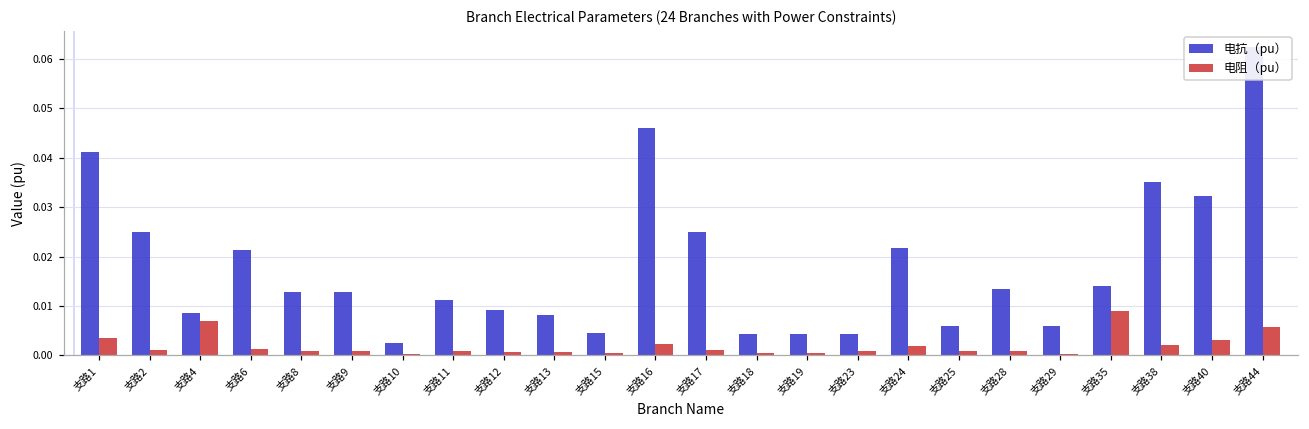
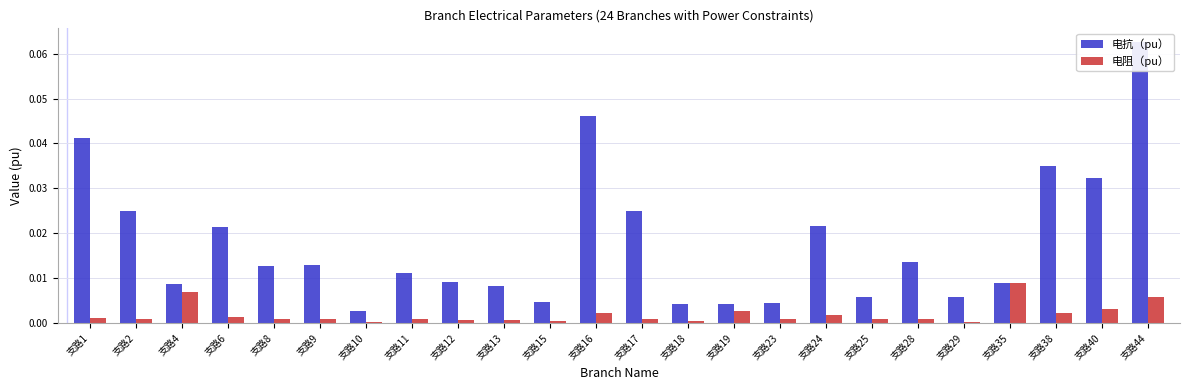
  {
    "电抗（pu）": {
      "支路1": 0.041,
      "支路2": 0.025,
      "支路4": 0.009,
      "支路6": 0.021,
      "支路8": 0.013,
      "支路9": 0.013,
      "支路10": 0.003,
      "支路11": 0.011,
      "支路12": 0.009,
      "支路13": 0.008,
      "支路15": 0.005,
      "支路16": 0.046,
      "支路17": 0.025,
      "支路18": 0.004,
      "支路19": 0.004,
      "支路23": 0.004,
      "支路24": 0.022,
      "支路25": 0.006,
      "支路28": 0.014,
      "支路29": 0.006,
-     "支路35": 0.014,
+     "支路35": 0.009,
      "支路38": 0.035,
      "支路40": 0.032
    },
    "电阻（pu）": {
-     "支路1": 0.004,
+     "支路1": 0.001,
      "支路2": 0.001,
      "支路4": 0.007,
      "支路6": 0.001,
      "支路8": 0.001,
      "支路9": 0.001,
      "支路11": 0.001,
      "支路12": 0.001,
      "支路13": 0.001,
      "支路16": 0.002,
      "支路17": 0.001,
-     "支路19": 0.000,
+     "支路19": 0.003,
      "支路23": 0.001,
      "支路24": 0.002,
      "支路25": 0.001,
      "支路28": 0.001,
      "支路35": 0.009,
      "支路38": 0.002,
      "支路40": 0.003,
      "支路44": 0.006
    }
  }
